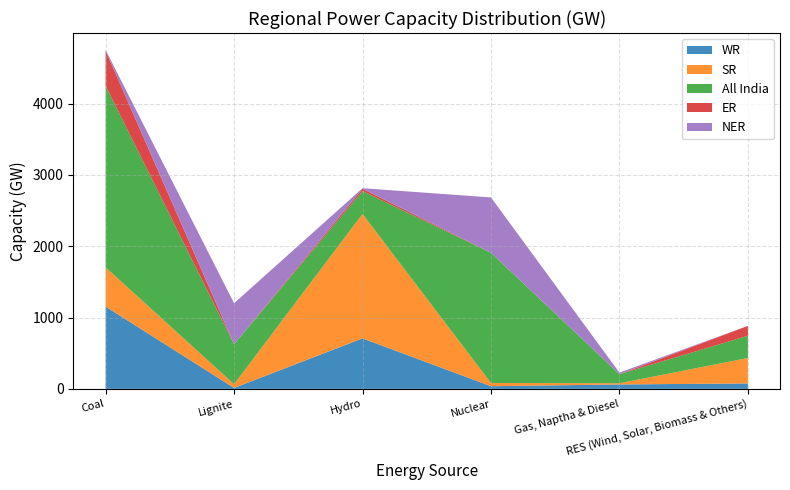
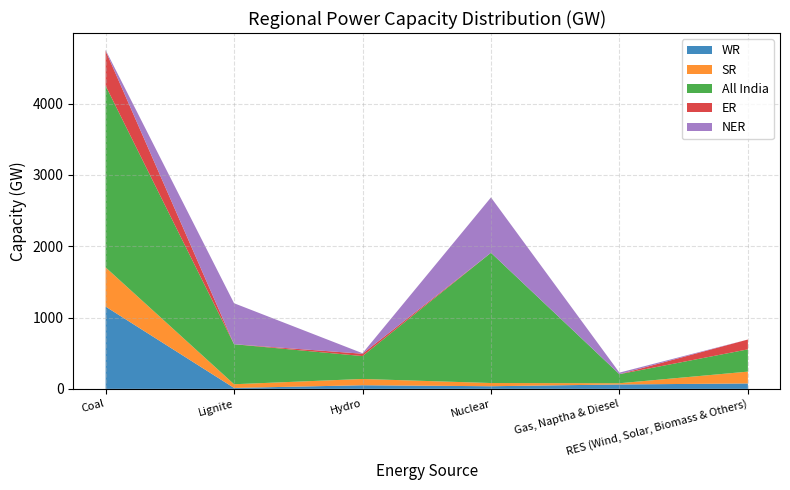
  {
    "WR": {
      "Coal": 1200,
-     "Hydro": 700,
+     "Hydro": 100,
      "Nuclear": 0,
      "RES (Wind, Solar, Biomass & Others)": 100
    },
    "SR": {
      "Coal": 600,
      "Lignite": 100,
-     "Hydro": 1700,
+     "Hydro": 100,
      "Nuclear": 0,
-     "RES (Wind, Solar, Biomass & Others)": 400
+     "RES (Wind, Solar, Biomass & Others)": 200
    },
    "All India": {
      "Coal": 2500,
      "RES (Wind, Solar, Biomass & Others)": 300
    },
    "NER": {
      "Lignite": 600,
      "Nuclear": 800
    }
  }
